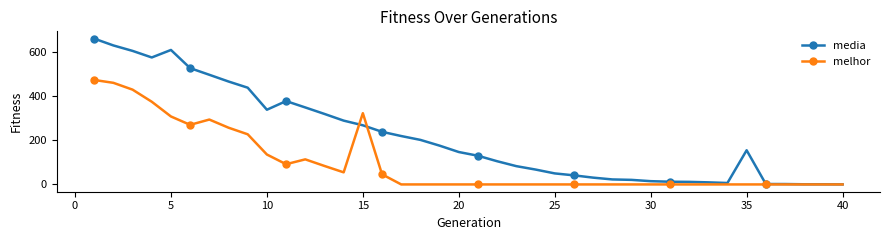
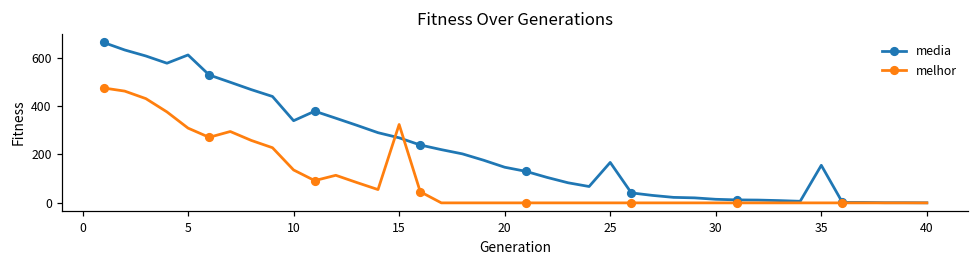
  {
    "media": {
      "5": 610,
      "10": 340,
      "15": 270,
      "20": 150,
-     "25": 50,
+     "25": 170,
      "30": 10,
      "35": 160
    },
    "melhor": {
      "5": 310,
      "10": 140,
      "15": 320,
      "20": 0,
      "25": 0,
      "30": 0,
      "35": 0
    }
  }
